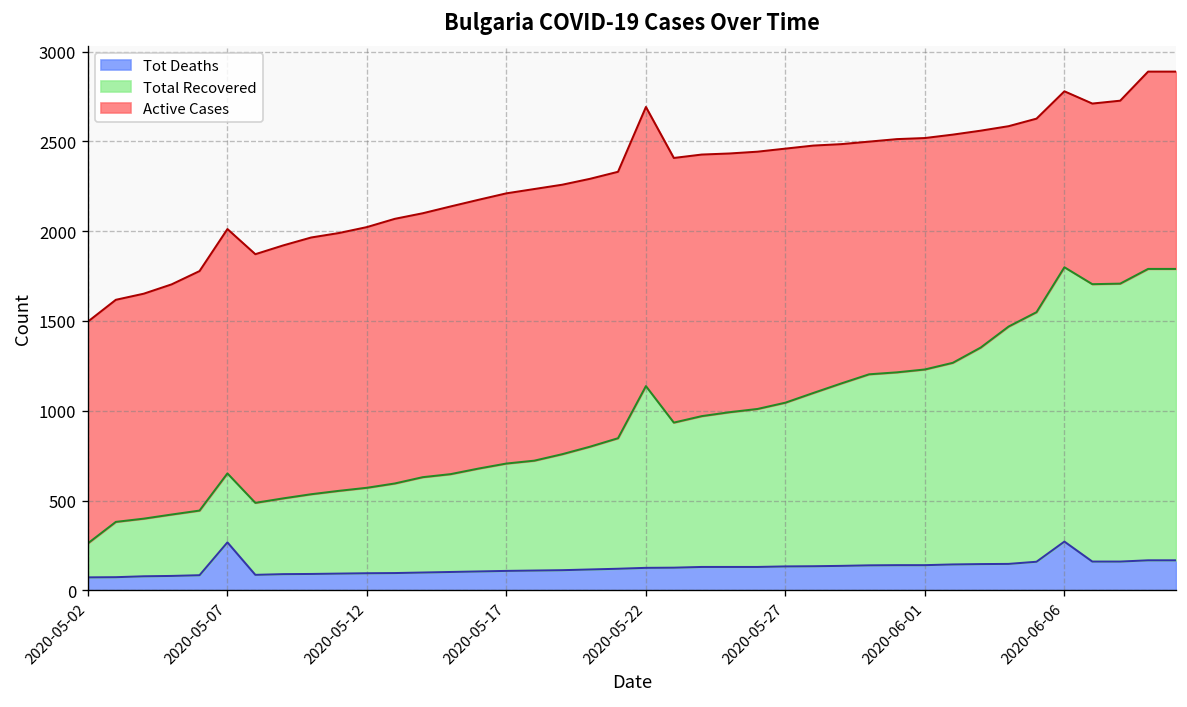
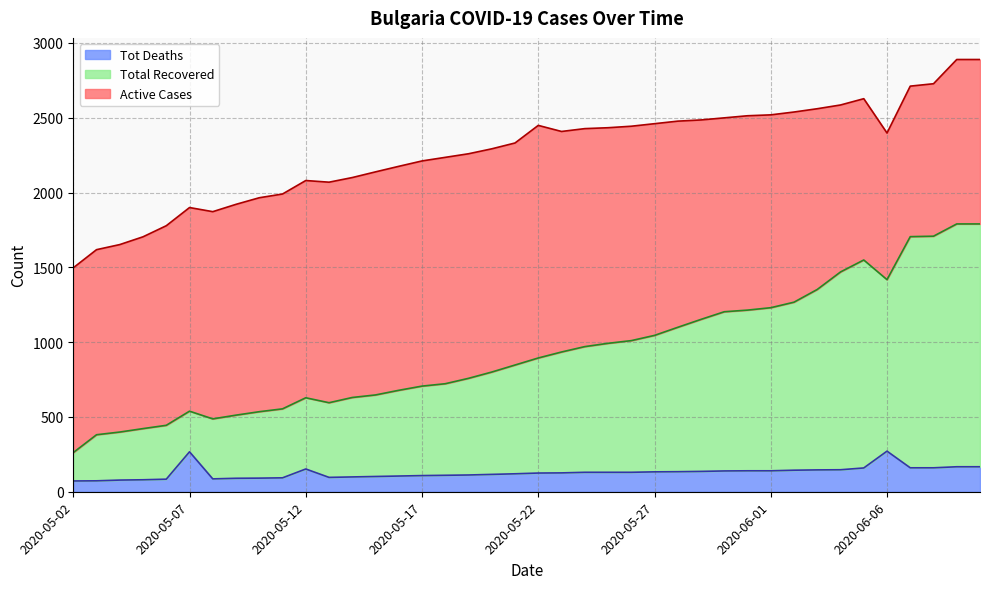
  {
    "Tot Deaths": {
      "2020-05-02": 70,
      "2020-05-07": 270,
-     "2020-05-12": 100,
+     "2020-05-12": 150,
      "2020-05-17": 110,
      "2020-05-22": 130,
      "2020-05-27": 130,
      "2020-06-01": 140,
      "2020-06-06": 270
    },
    "Total Recovered": {
      "2020-05-02": 190,
-     "2020-05-07": 380,
+     "2020-05-07": 270,
      "2020-05-12": 480,
      "2020-05-17": 600,
-     "2020-05-22": 1010,
+     "2020-05-22": 770,
      "2020-05-27": 910,
      "2020-06-01": 1090,
-     "2020-06-06": 1530
+     "2020-06-06": 1150
    },
    "Active Cases": {
      "2020-05-02": 1240,
      "2020-05-07": 1360,
      "2020-05-12": 1450,
      "2020-05-17": 1510,
      "2020-05-22": 1550,
      "2020-05-27": 1420,
      "2020-06-01": 1290,
      "2020-06-06": 980
    }
  }
